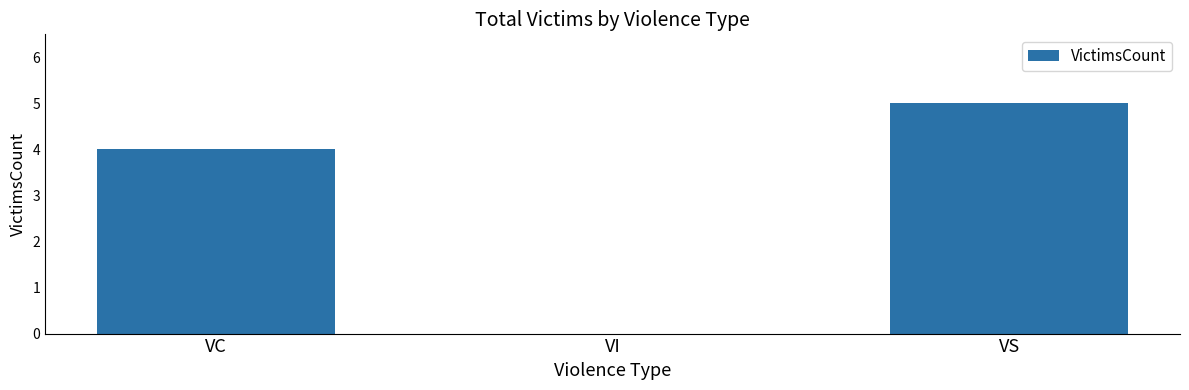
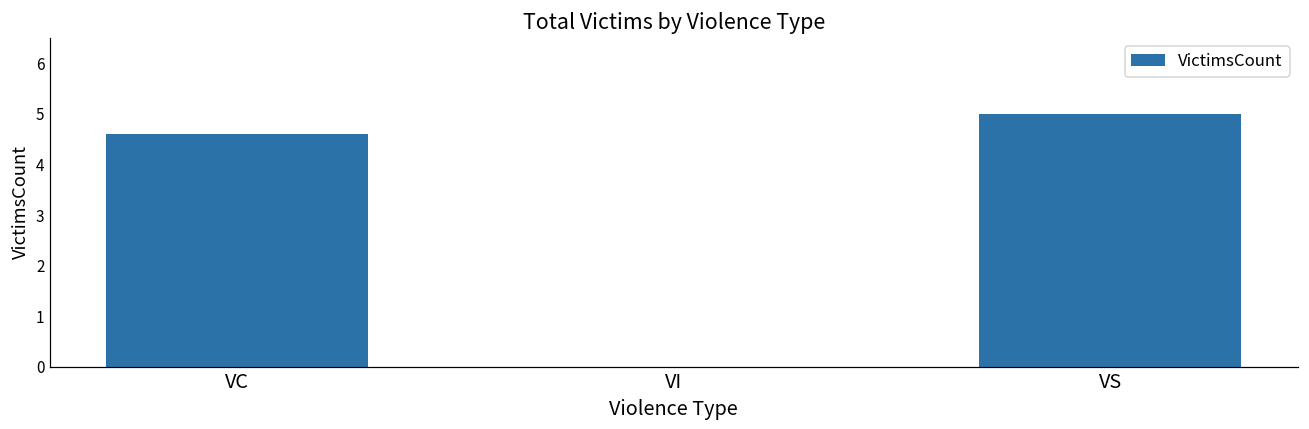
  {
-   "VC": 4.0,
+   "VC": 4.6,
    "VI": 0.0,
    "VS": 5.0
  }
